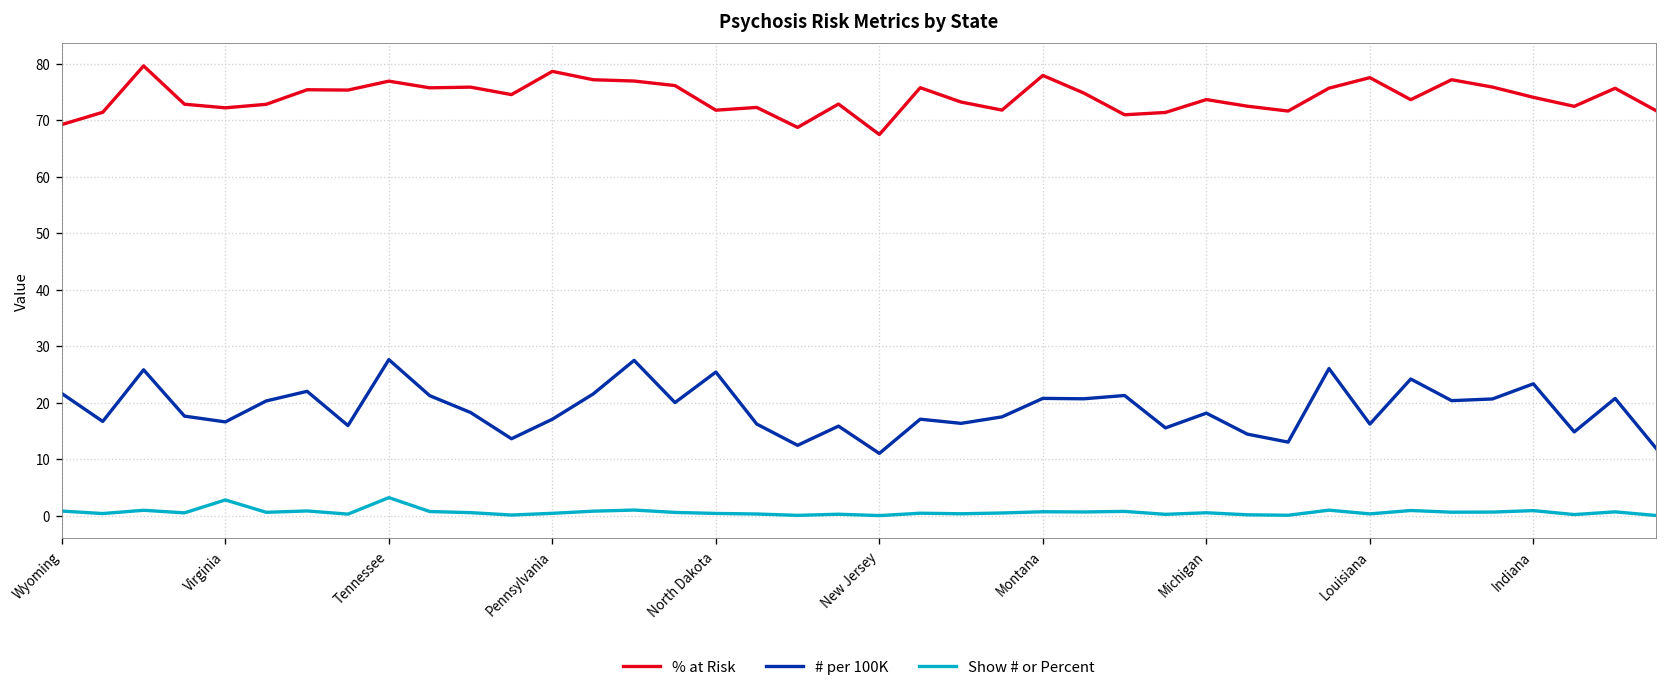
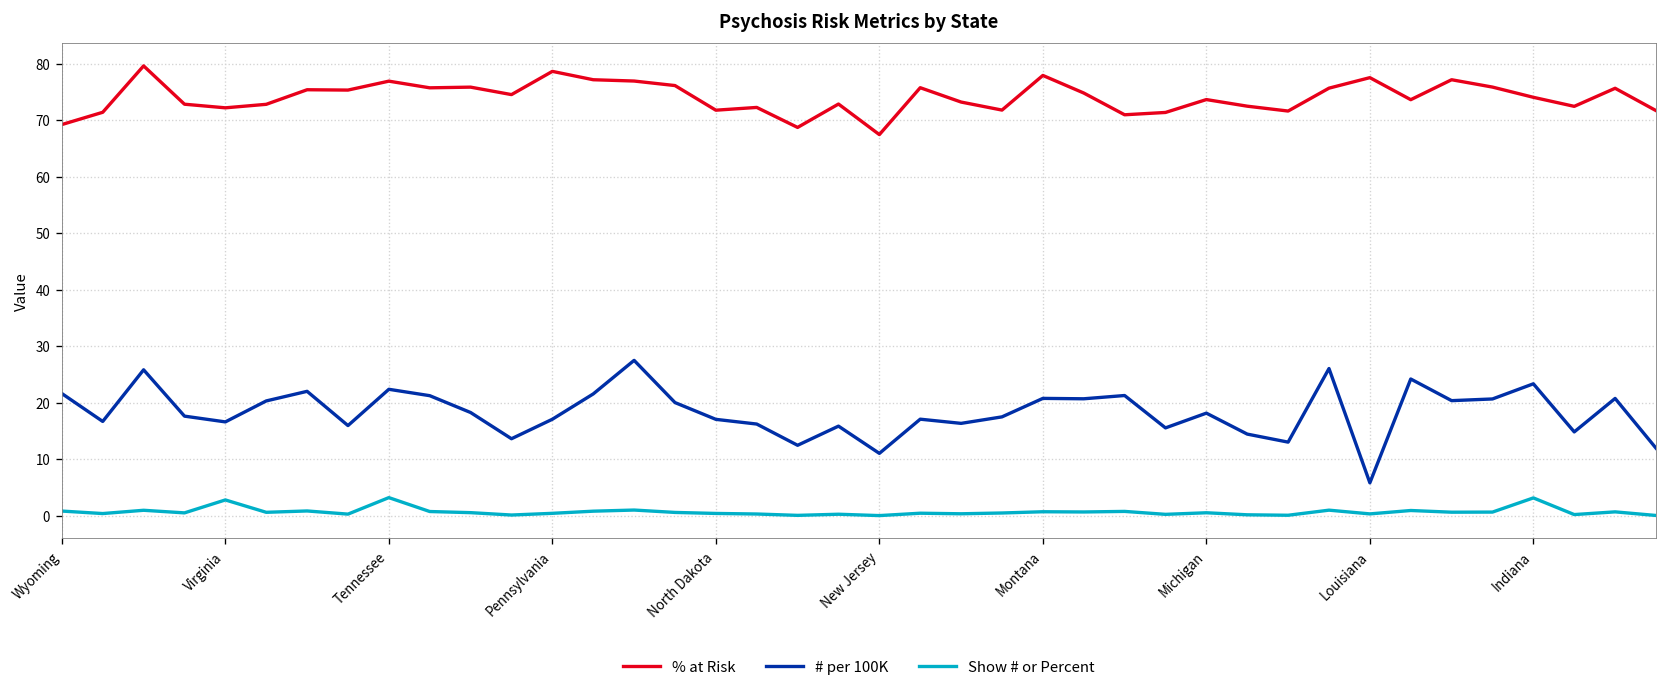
  {
    "% at Risk": {
      "Wyoming": 69,
      "Virginia": 72,
      "Tennessee": 77,
      "Pennsylvania": 79,
      "North Dakota": 72,
      "New Jersey": 67,
      "Montana": 78,
      "Michigan": 74,
      "Louisiana": 78,
      "Indiana": 74
    },
    "# per 100K": {
      "Wyoming": 22,
      "Virginia": 17,
-     "Tennessee": 28,
+     "Tennessee": 22,
      "Pennsylvania": 17,
-     "North Dakota": 25,
+     "North Dakota": 17,
      "New Jersey": 11,
      "Montana": 21,
      "Michigan": 18,
-     "Louisiana": 16,
+     "Louisiana": 6,
      "Indiana": 23
    },
    "Show # or Percent": {
      "Wyoming": 1,
      "Virginia": 3,
      "Tennessee": 3,
      "Pennsylvania": 0,
      "North Dakota": 0,
      "New Jersey": 0,
      "Montana": 1,
      "Michigan": 1,
      "Louisiana": 0,
-     "Indiana": 1
+     "Indiana": 3
    }
  }
